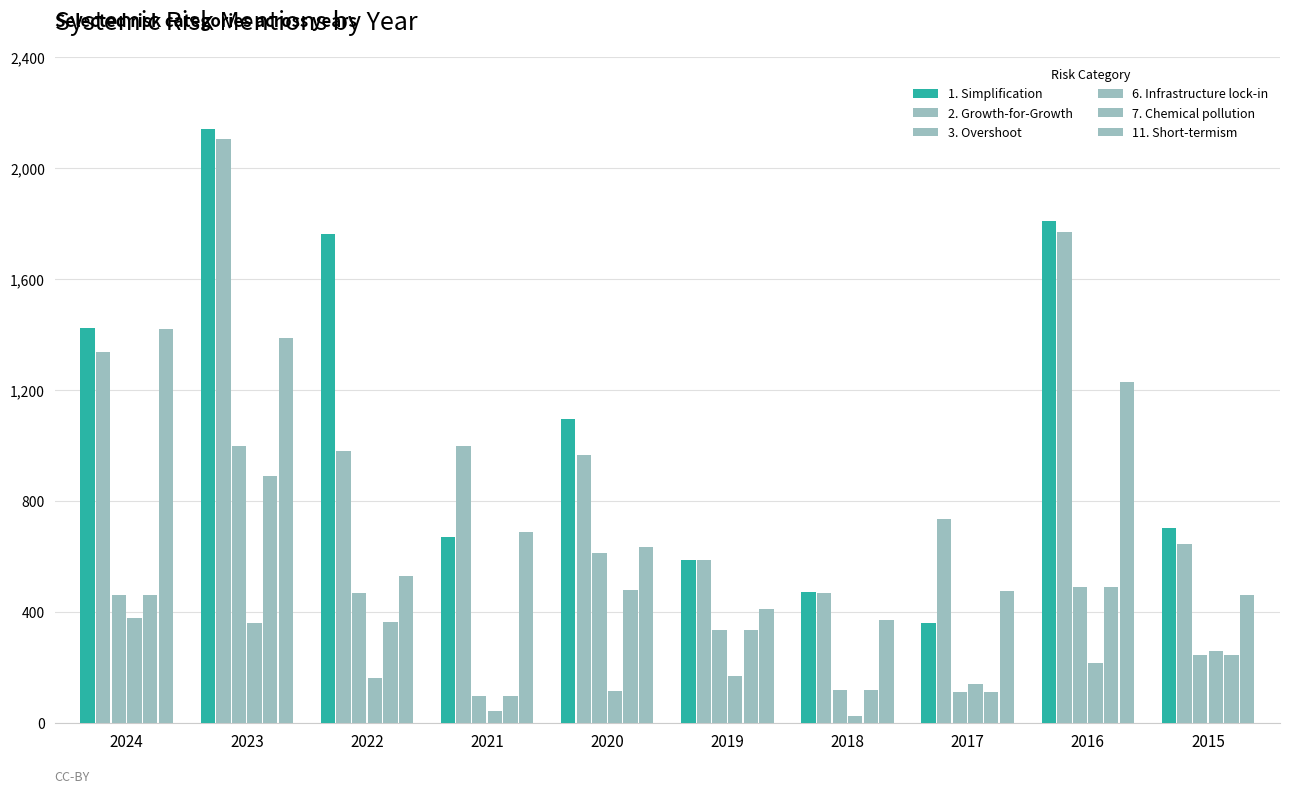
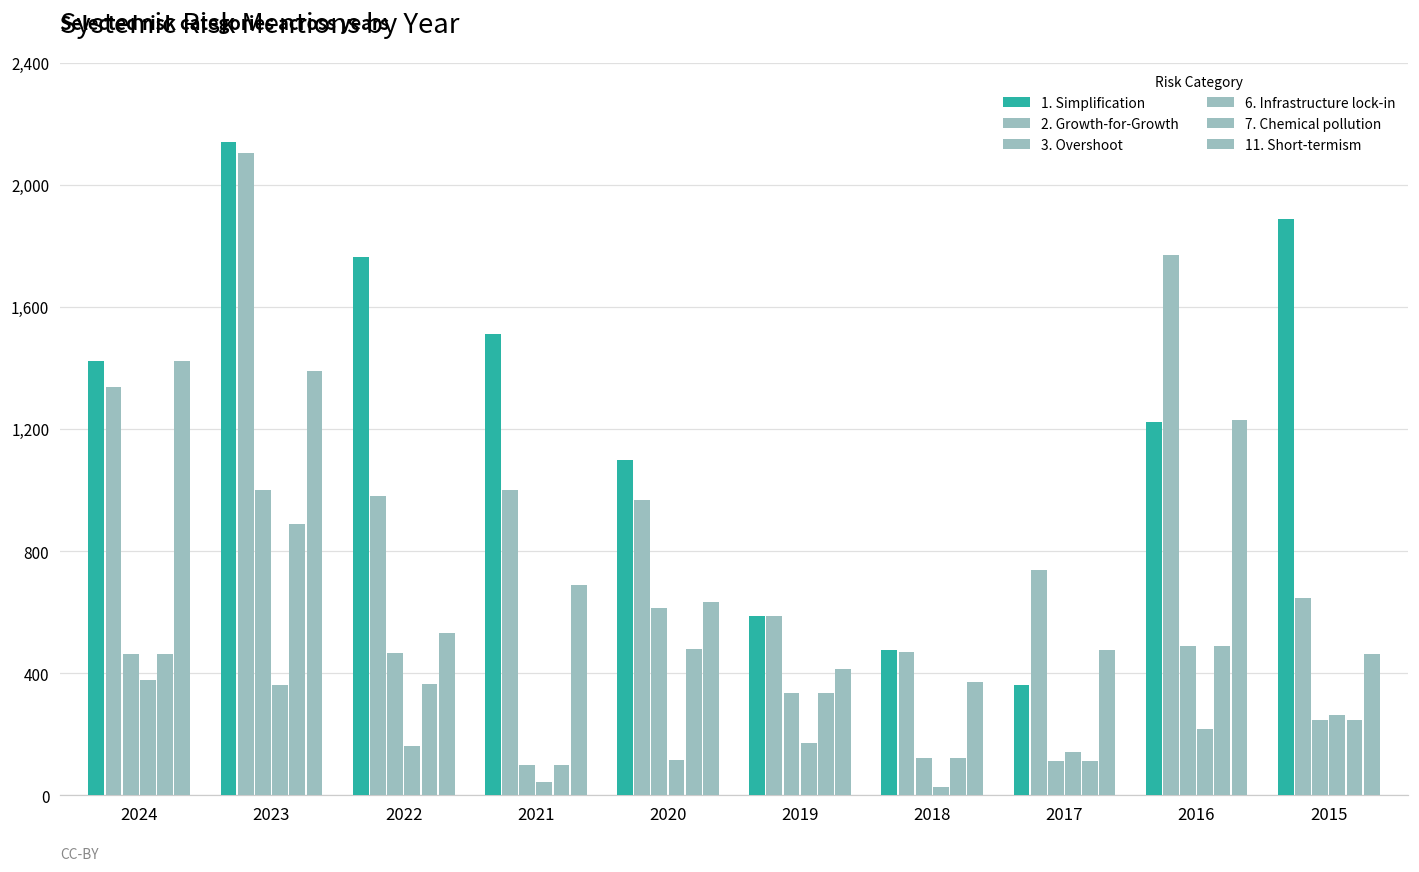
  {
    "1. Simplification": {
      "2024": "1,420",
      "2023": "2,140",
      "2022": "1,770",
-     "2021": "670",
+     "2021": "1,510",
      "2020": "1,100",
      "2019": "590",
      "2018": "480",
      "2017": "360",
-     "2016": "1,810",
-     "2015": "700"
+     "2016": "1,220",
+     "2015": "1,890"
    }
  }
